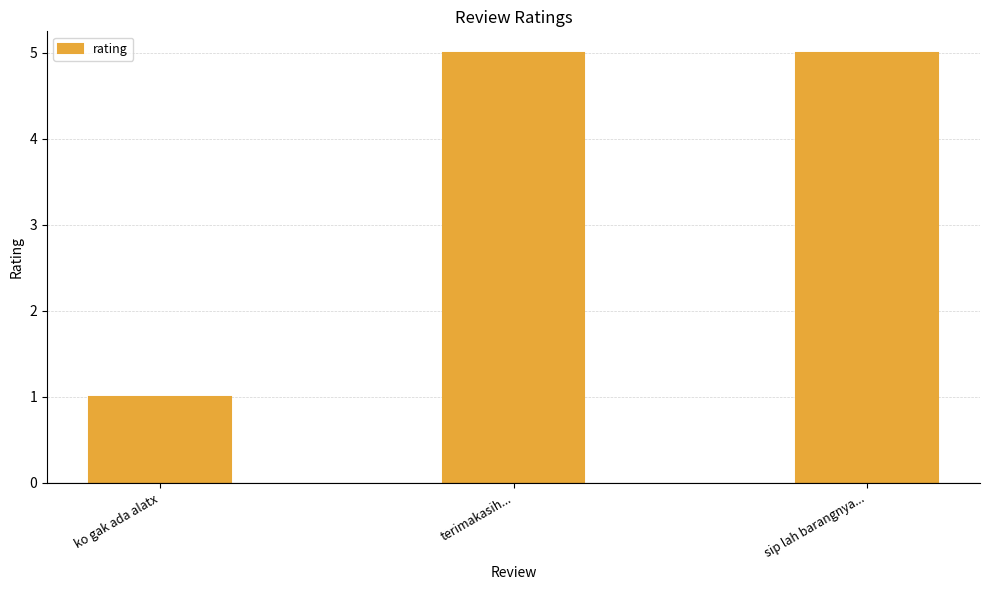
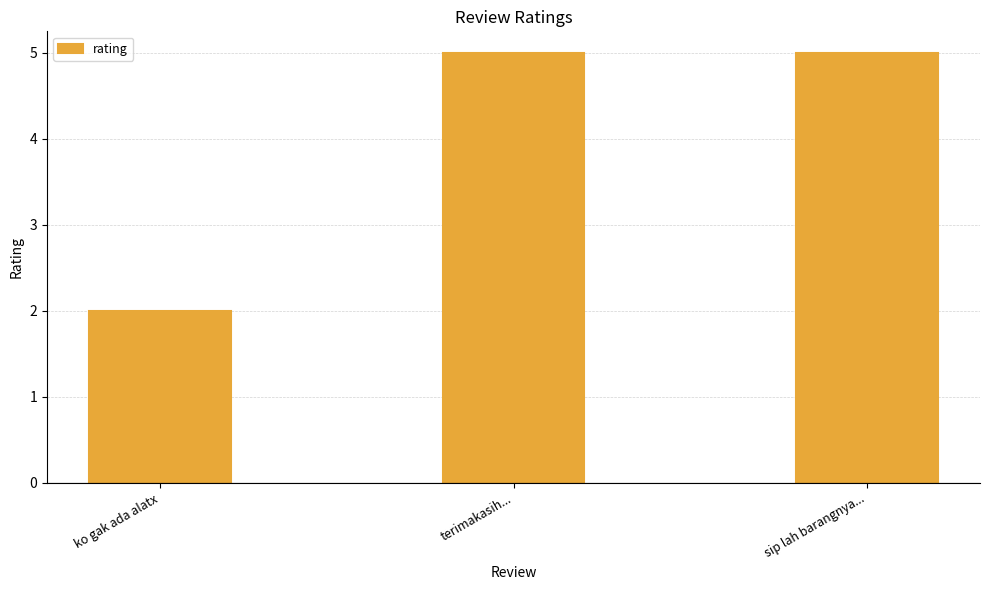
  {
-   "ko gak ada alatx": 1,
+   "ko gak ada alatx": 2,
    "terimakasih...": 5,
    "sip lah barangnya...": 5
  }
